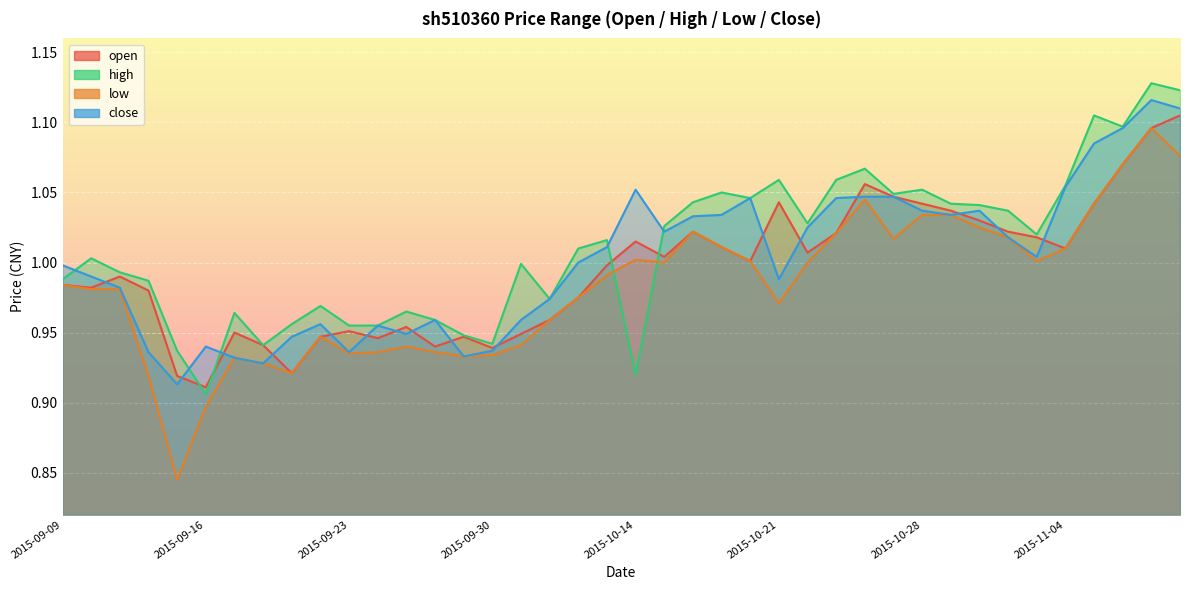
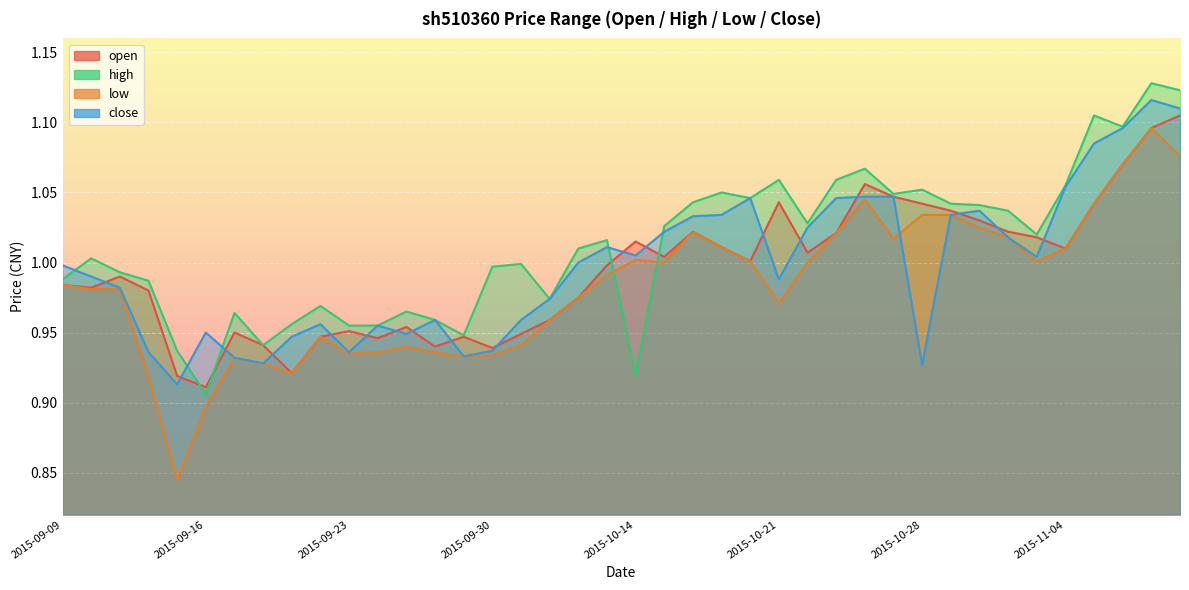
  {
    "high": {
      "2015-09-09": 0.988,
      "2015-09-16": 0.906,
      "2015-09-23": 0.955,
-     "2015-09-30": 0.942,
+     "2015-09-30": 0.997,
      "2015-10-14": 0.920,
      "2015-10-21": 1.059,
      "2015-10-28": 1.052
    },
    "close": {
      "2015-09-09": 0.998,
-     "2015-09-16": 0.94,
+     "2015-09-16": 0.95,
      "2015-09-30": 0.937,
-     "2015-10-14": 1.052,
+     "2015-10-14": 1.005,
      "2015-10-21": 0.988,
-     "2015-10-28": 1.037
+     "2015-10-28": 0.927
    }
  }
